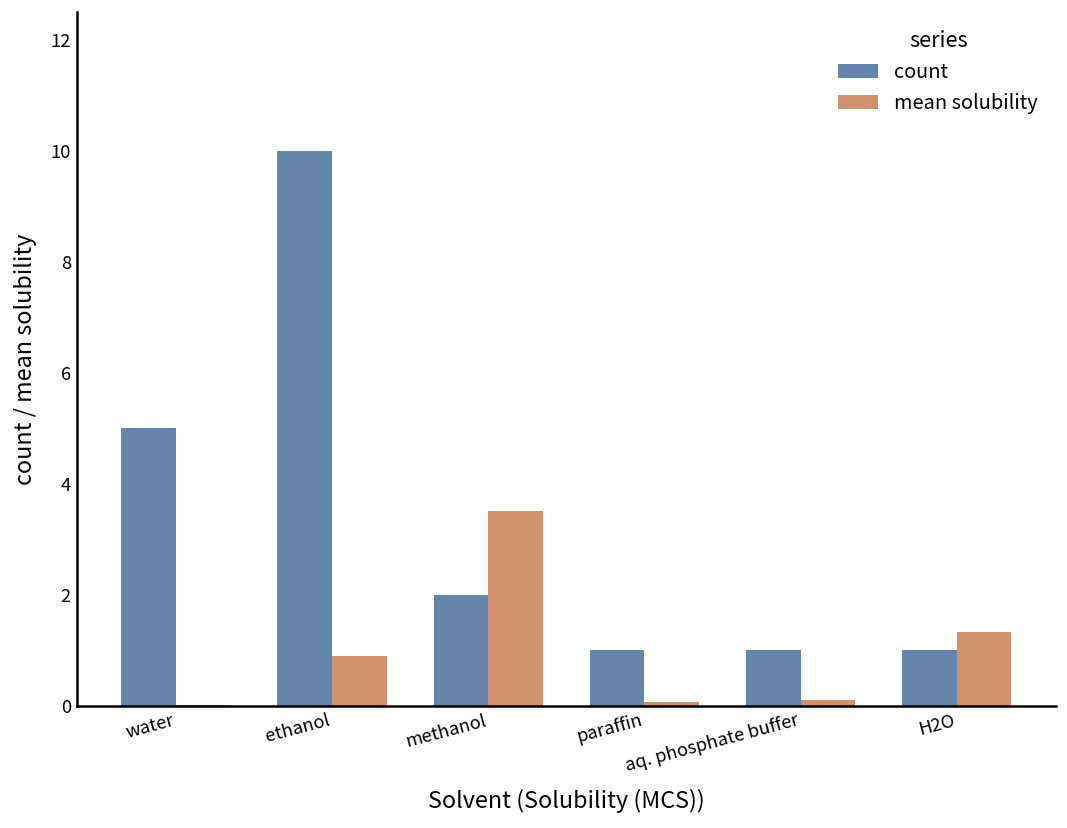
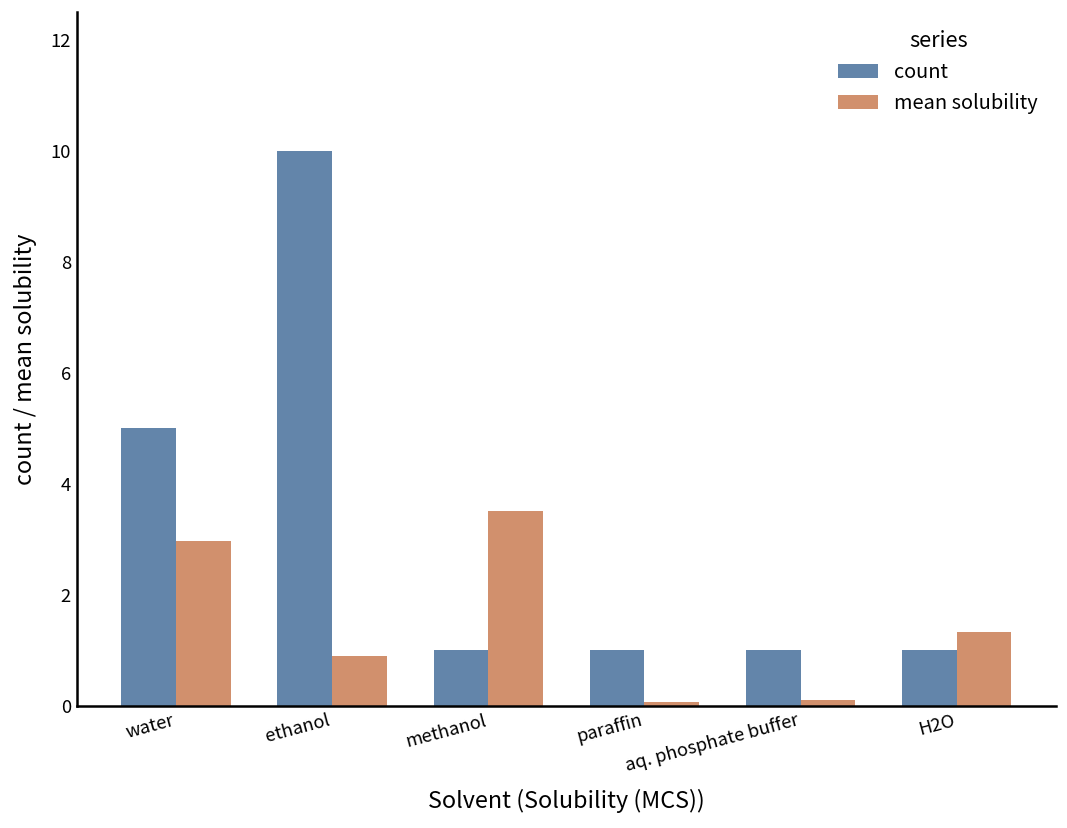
  {
    "count": {
      "water": 5,
      "ethanol": 10,
-     "methanol": 2,
+     "methanol": 1,
      "paraffin": 1,
      "aq. phosphate buffer": 1,
      "H2O": 1
    },
    "mean solubility": {
-     "water": 0.0,
+     "water": 3.0,
      "ethanol": 0.9,
      "methanol": 3.5,
      "paraffin": 0.1,
      "aq. phosphate buffer": 0.1,
      "H2O": 1.3
    }
  }
